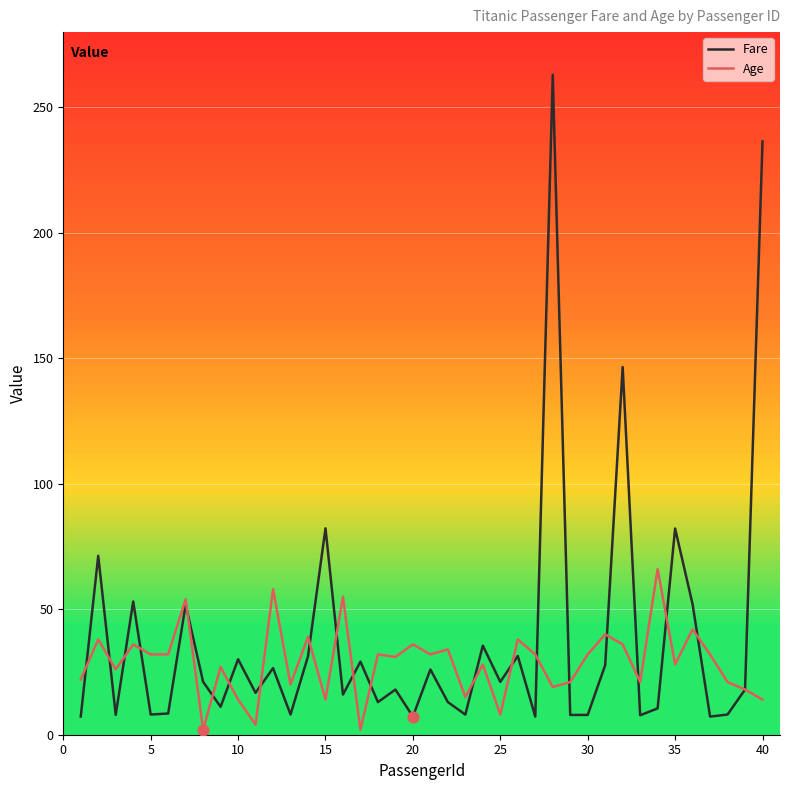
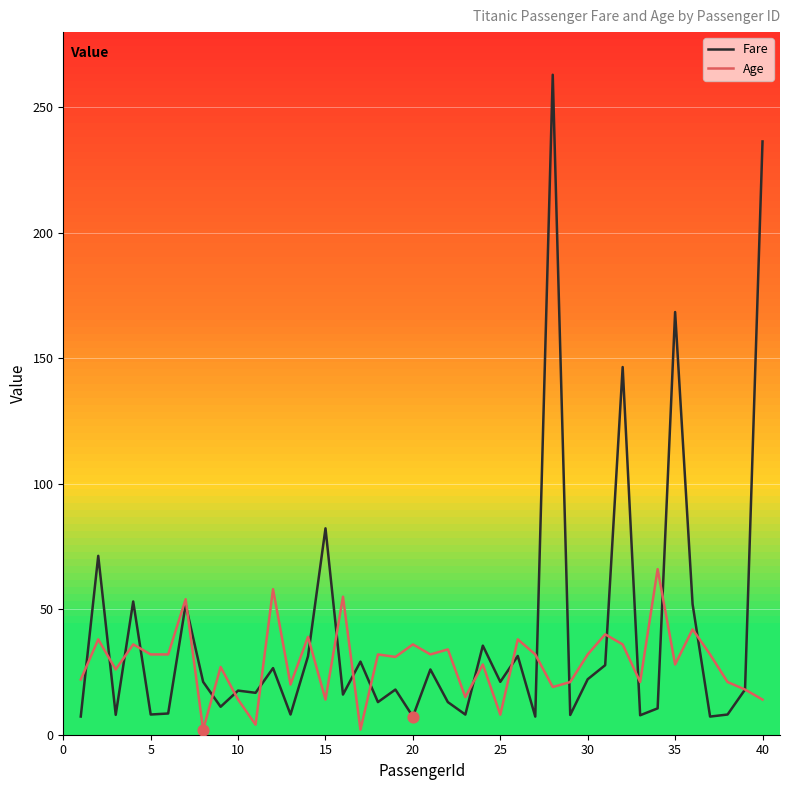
  {
    "Fare": {
      "5": 8,
-     "10": 30,
+     "10": 18,
      "15": 82,
      "25": 21,
-     "30": 8,
-     "35": 82,
+     "30": 22,
+     "35": 168,
      "40": 236
    }
  }
